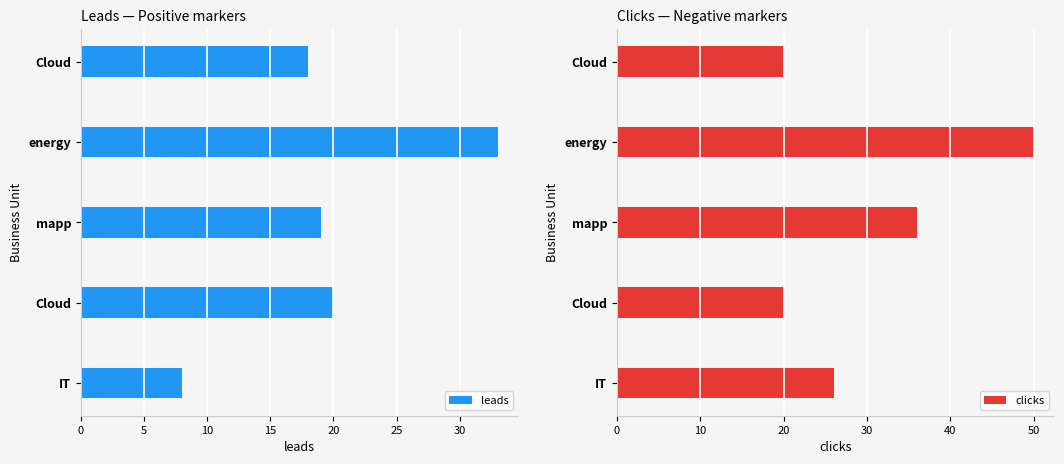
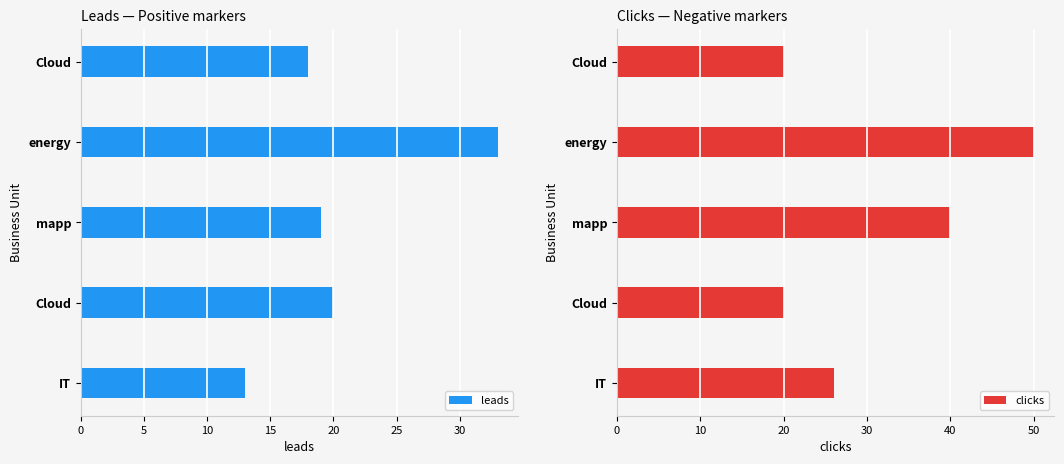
  {
    "Leads — Positive markers": {
      "energy": 33,
      "mapp": 19,
-     "IT": 8
+     "IT": 13
    },
    "Clicks — Negative markers": {
      "energy": 50,
-     "mapp": 36,
+     "mapp": 40,
      "IT": 26
    }
  }
